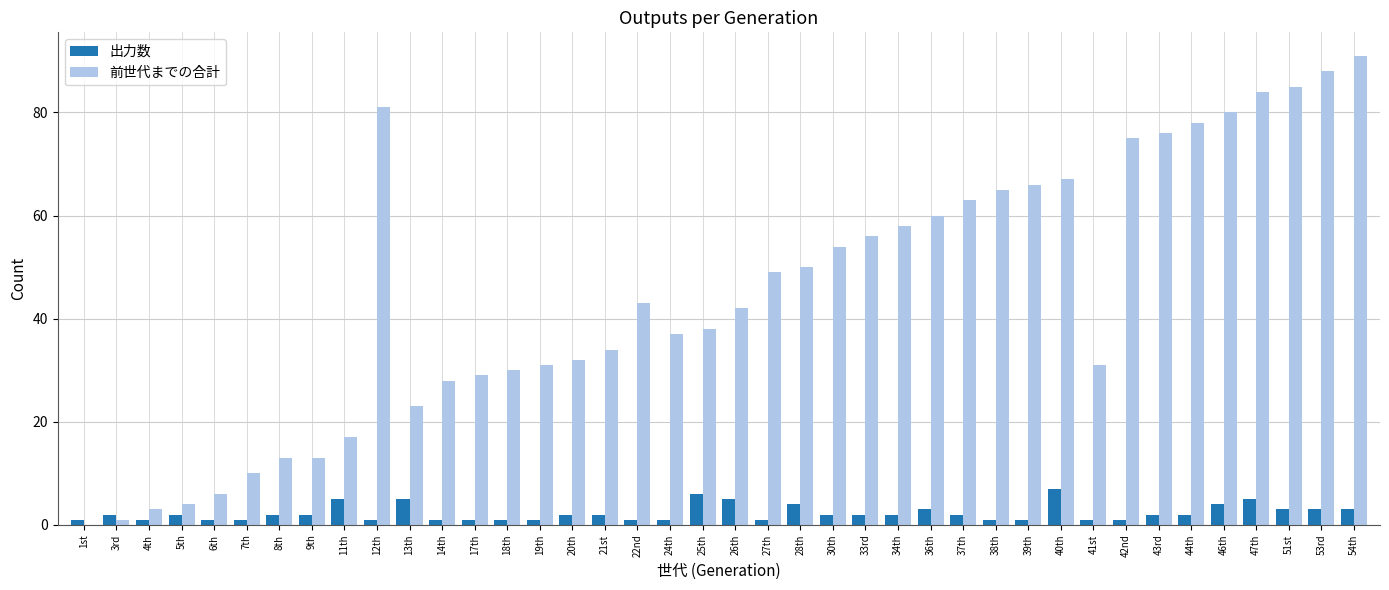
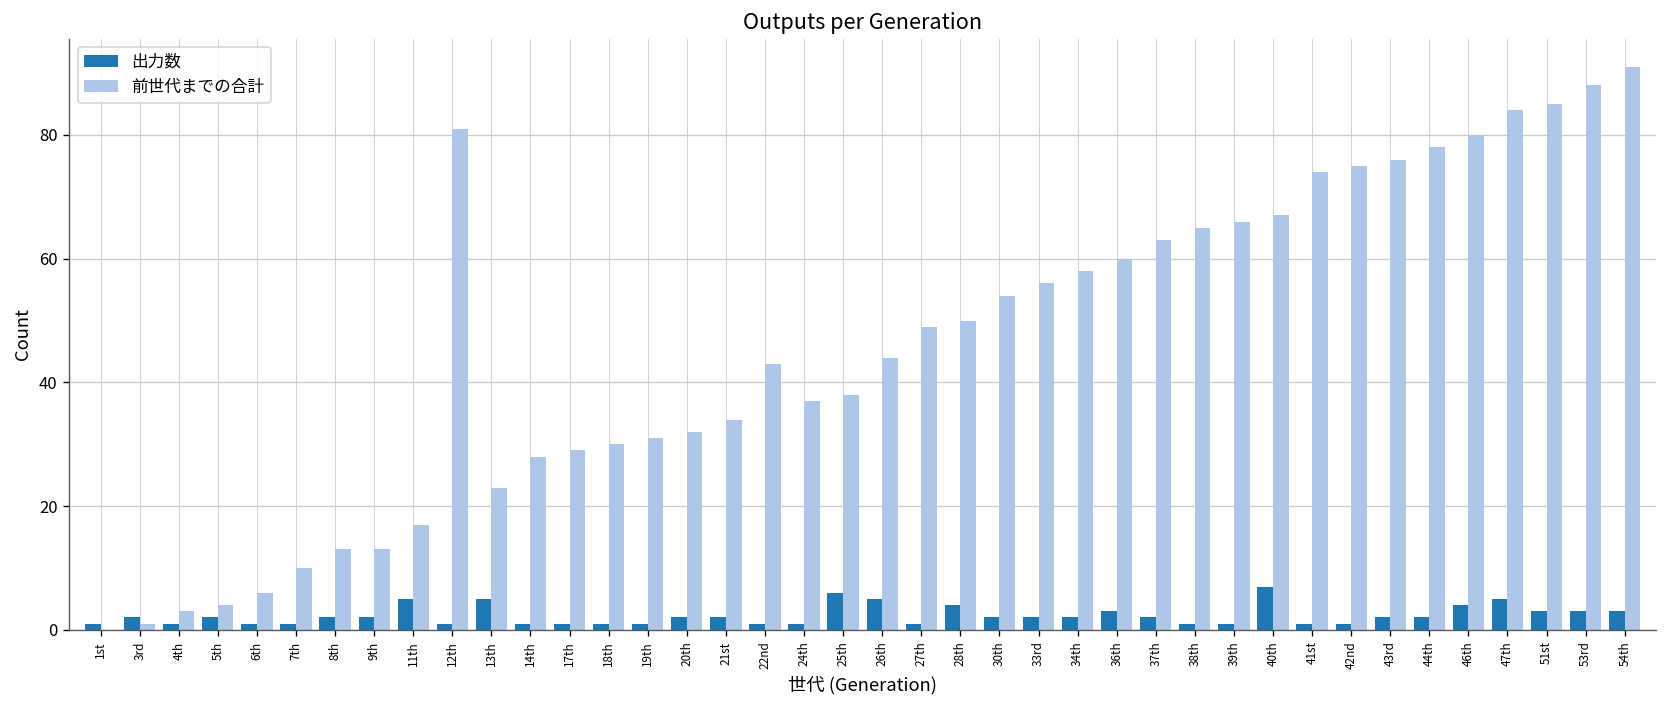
  {
    "出力数": {
      "1st": 1,
      "3rd": 2,
      "4th": 1,
      "5th": 2,
      "6th": 1,
      "7th": 1,
      "8th": 2,
      "9th": 2,
      "11th": 5,
      "12th": 1,
      "13th": 5,
      "14th": 1,
      "17th": 1,
      "18th": 1,
      "19th": 1,
      "20th": 2,
      "21st": 2,
      "22nd": 1,
      "24th": 1,
      "25th": 6,
      "26th": 5,
      "27th": 1,
      "28th": 4,
      "30th": 2,
      "33rd": 2,
      "34th": 2,
      "36th": 3,
      "37th": 2,
      "38th": 1,
      "39th": 1,
      "40th": 7,
      "41st": 1,
      "42nd": 1,
      "43rd": 2,
      "44th": 2,
      "46th": 4,
      "47th": 5,
      "51st": 3,
      "53rd": 3,
      "54th": 3
    },
    "前世代までの合計": {
      "1st": 0,
      "3rd": 1,
      "4th": 3,
      "5th": 4,
      "6th": 6,
      "7th": 10,
      "8th": 13,
      "9th": 13,
      "11th": 17,
      "12th": 81,
      "13th": 23,
      "14th": 28,
      "17th": 29,
      "18th": 30,
      "19th": 31,
      "20th": 32,
      "21st": 34,
      "22nd": 43,
      "24th": 37,
      "25th": 38,
-     "26th": 42,
+     "26th": 44,
      "27th": 49,
      "28th": 50,
      "30th": 54,
      "33rd": 56,
      "34th": 58,
      "36th": 60,
      "37th": 63,
      "38th": 65,
      "39th": 66,
      "40th": 67,
-     "41st": 31,
+     "41st": 74,
      "42nd": 75,
      "43rd": 76,
      "44th": 78,
      "46th": 80,
      "47th": 84,
      "51st": 85,
      "53rd": 88,
      "54th": 91
    }
  }
